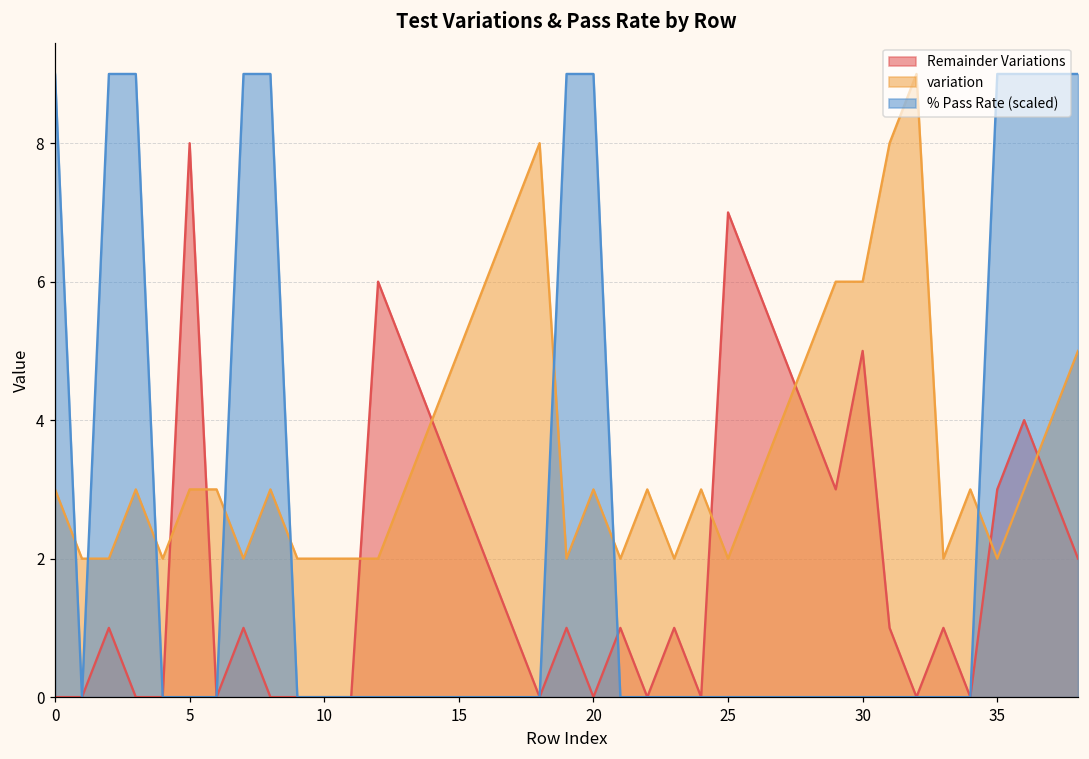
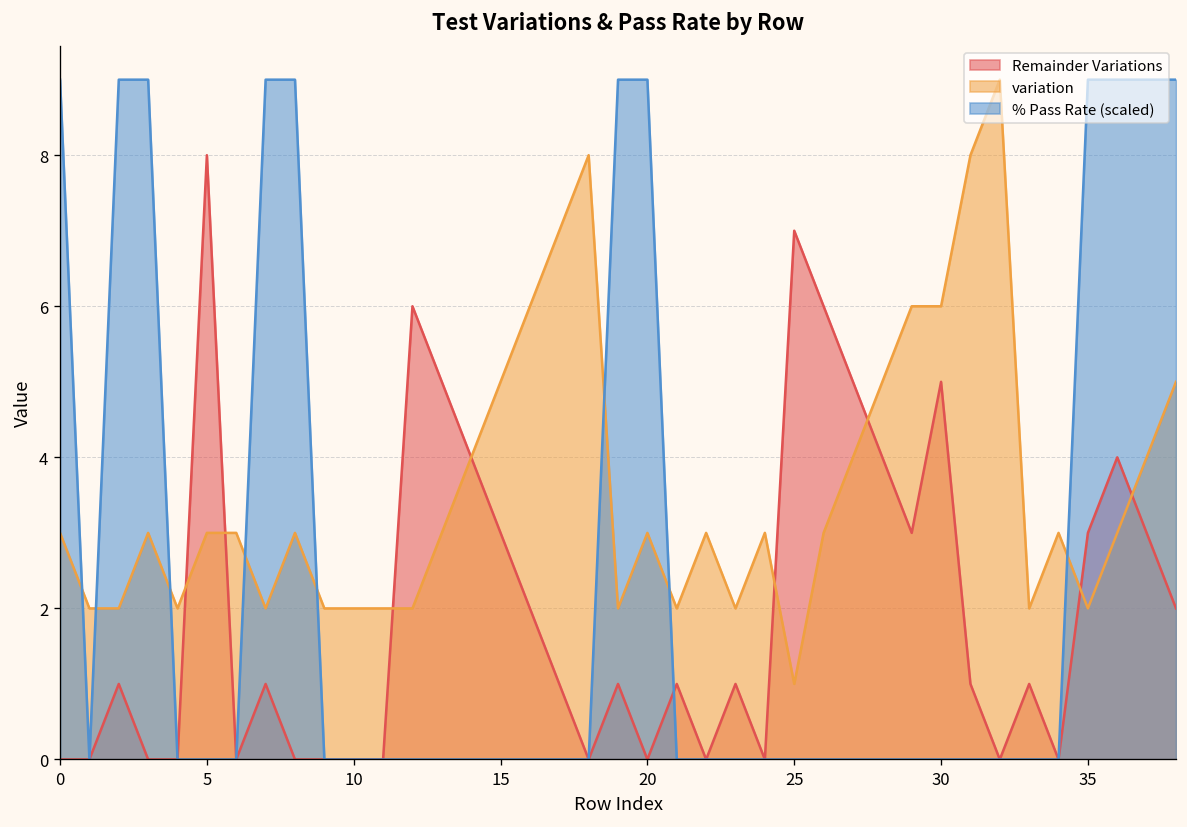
  {
    "Remainder Variations": {
      "0": 0,
      "5": 8,
      "15": 3,
      "20": 0,
      "25": 7,
      "30": 5,
      "35": 3
    },
    "variation": {
      "0": 3,
      "5": 3,
      "10": 2,
      "15": 5,
      "20": 3,
-     "25": 2,
+     "25": 1,
      "30": 6,
      "35": 2
    },
    "% Pass Rate (scaled)": {
      "0": 9,
      "5": 0,
      "15": 0,
      "20": 9,
      "25": 0,
      "30": 0
    }
  }
